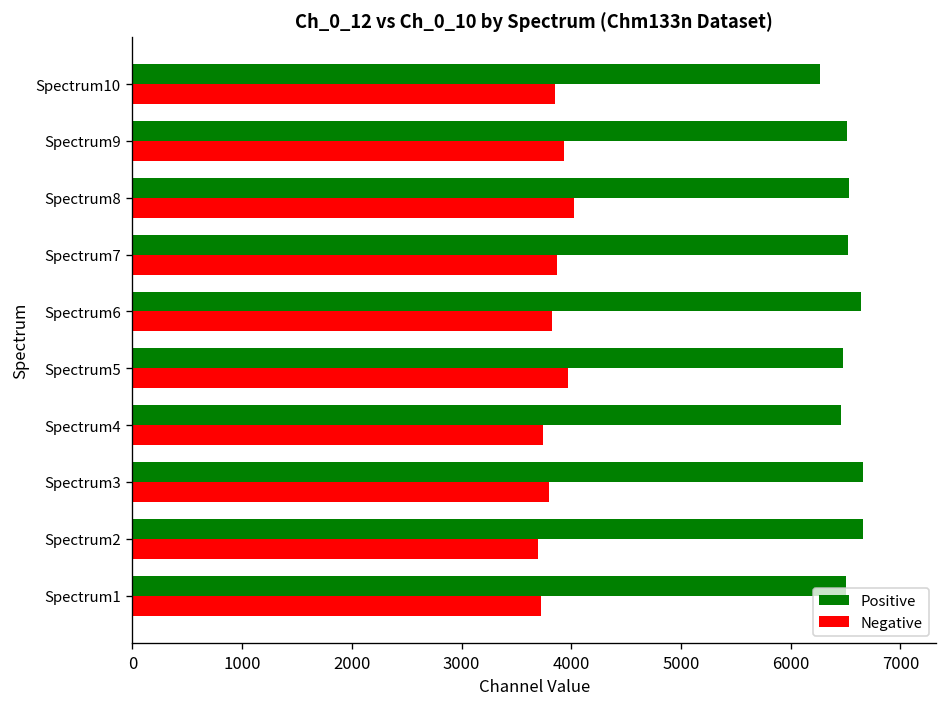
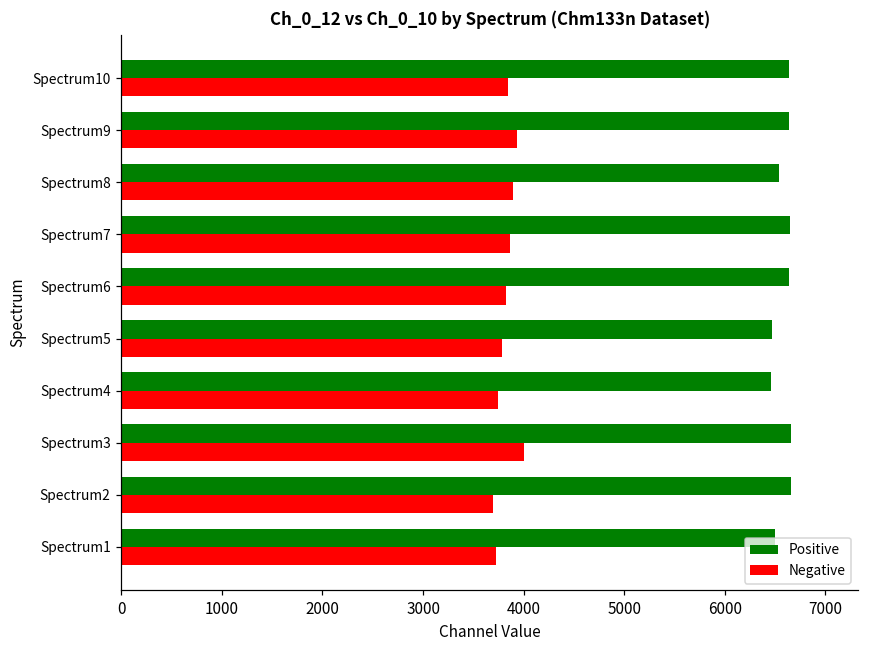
  {
    "Positive": {
-     "Spectrum10": 6300,
-     "Spectrum9": 6500,
+     "Spectrum10": 6600,
+     "Spectrum9": 6600,
      "Spectrum8": 6500,
-     "Spectrum7": 6500,
+     "Spectrum7": 6600,
      "Spectrum6": 6600,
      "Spectrum5": 6500,
      "Spectrum4": 6500,
      "Spectrum3": 6700,
      "Spectrum2": 6700
    },
    "Negative": {
      "Spectrum10": 3800,
      "Spectrum9": 3900,
-     "Spectrum8": 4000,
+     "Spectrum8": 3900,
      "Spectrum7": 3900,
      "Spectrum6": 3800,
-     "Spectrum5": 4000,
+     "Spectrum5": 3800,
      "Spectrum4": 3700,
-     "Spectrum3": 3800,
+     "Spectrum3": 4000,
      "Spectrum2": 3700,
      "Spectrum1": 3700
    }
  }
